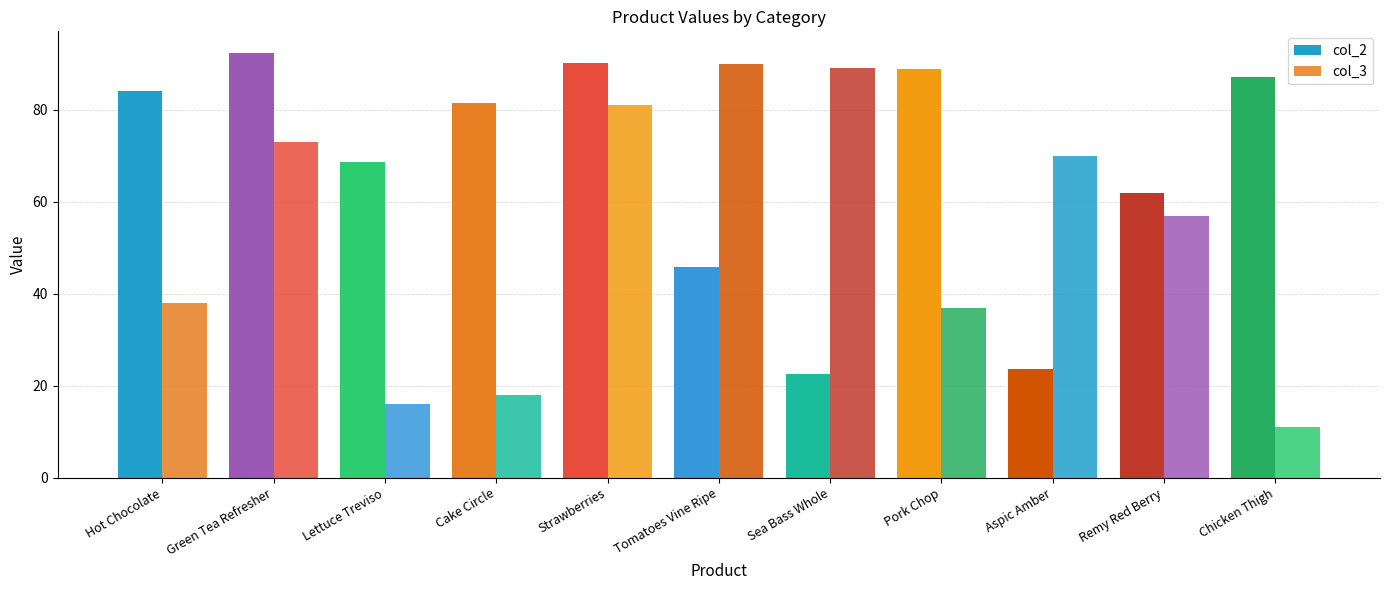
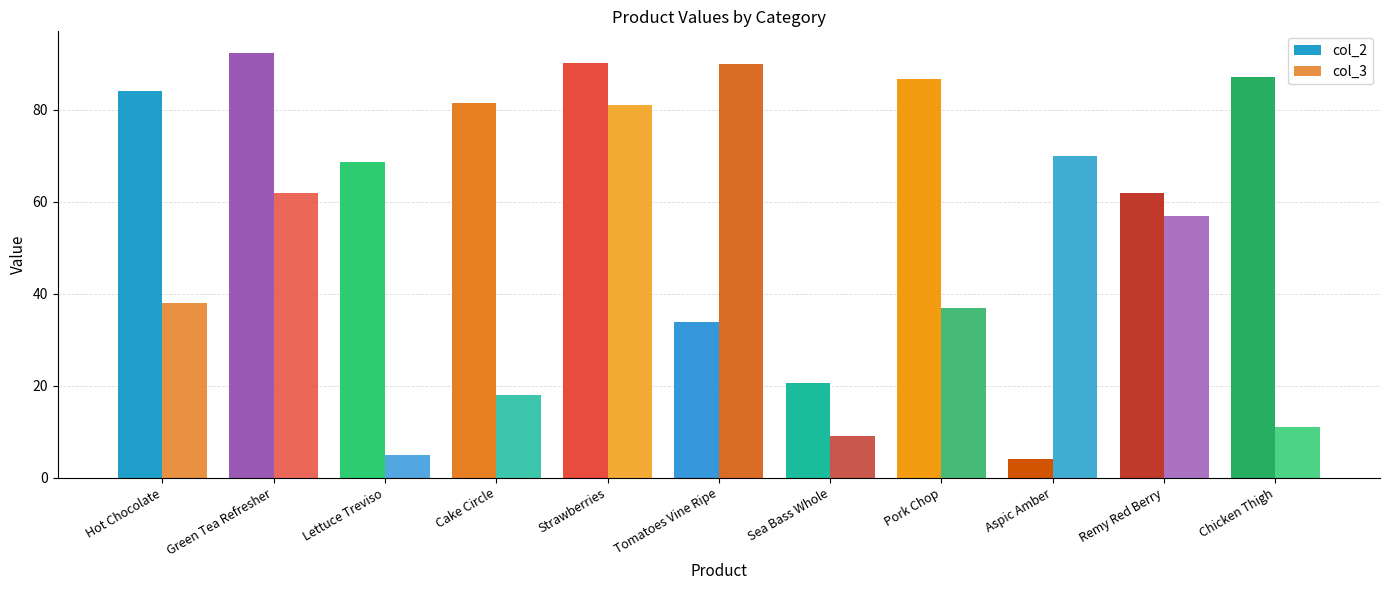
  {
    "col_2": {
      "Hot Chocolate": 84,
      "Green Tea Refresher": 92,
      "Lettuce Treviso": 69,
      "Cake Circle": 81,
      "Strawberries": 90,
-     "Tomatoes Vine Ripe": 46,
-     "Sea Bass Whole": 23,
-     "Pork Chop": 89,
-     "Aspic Amber": 24,
+     "Tomatoes Vine Ripe": 34,
+     "Sea Bass Whole": 21,
+     "Pork Chop": 87,
+     "Aspic Amber": 4,
      "Remy Red Berry": 62,
      "Chicken Thigh": 87
    },
    "col_3": {
      "Hot Chocolate": 38,
-     "Green Tea Refresher": 73,
-     "Lettuce Treviso": 16,
+     "Green Tea Refresher": 62,
+     "Lettuce Treviso": 5,
      "Cake Circle": 18,
      "Strawberries": 81,
      "Tomatoes Vine Ripe": 90,
-     "Sea Bass Whole": 89,
+     "Sea Bass Whole": 9,
      "Pork Chop": 37,
      "Aspic Amber": 70,
      "Remy Red Berry": 57,
      "Chicken Thigh": 11
    }
  }
